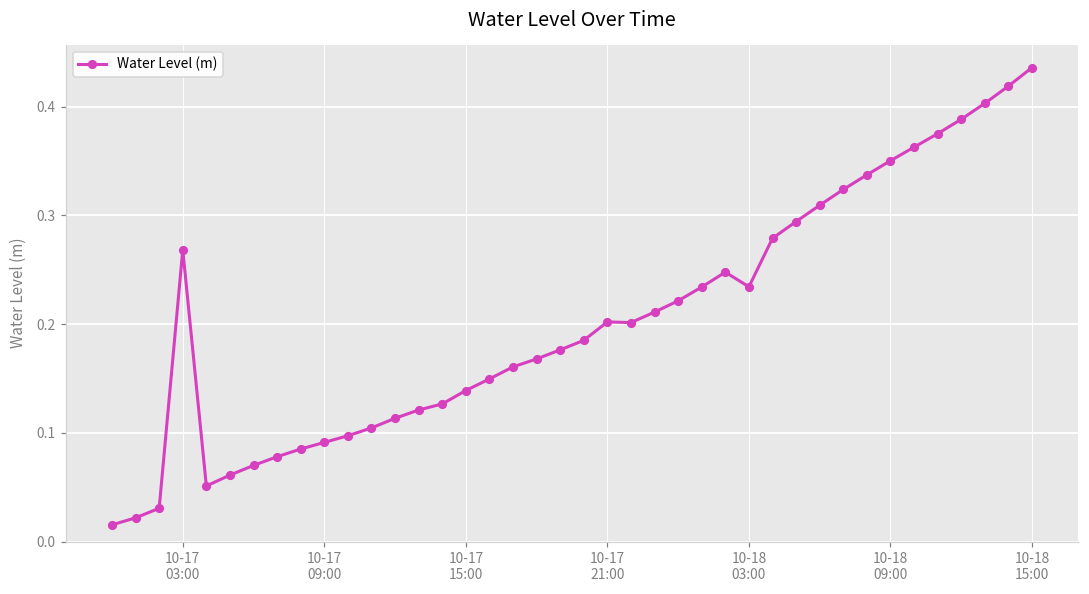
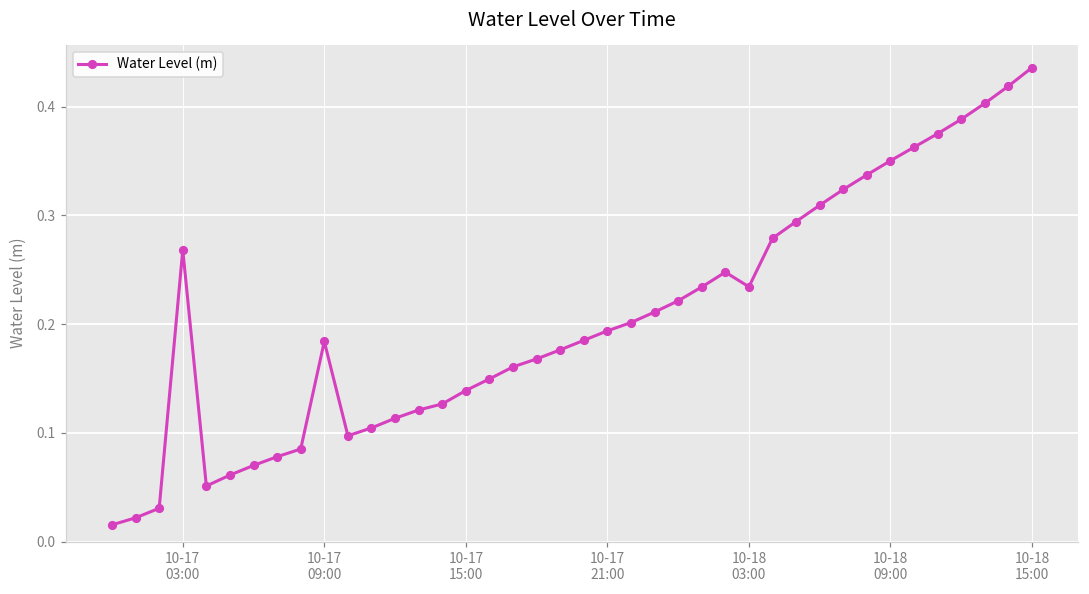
  {
    "10-17 03:00": 0.27,
-   "10-17 09:00": 0.09,
+   "10-17 09:00": 0.18,
    "10-17 15:00": 0.14,
-   "10-17 21:00": 0.20,
+   "10-17 21:00": 0.19,
    "10-18 03:00": 0.23,
    "10-18 09:00": 0.35,
    "10-18 15:00": 0.44
  }
